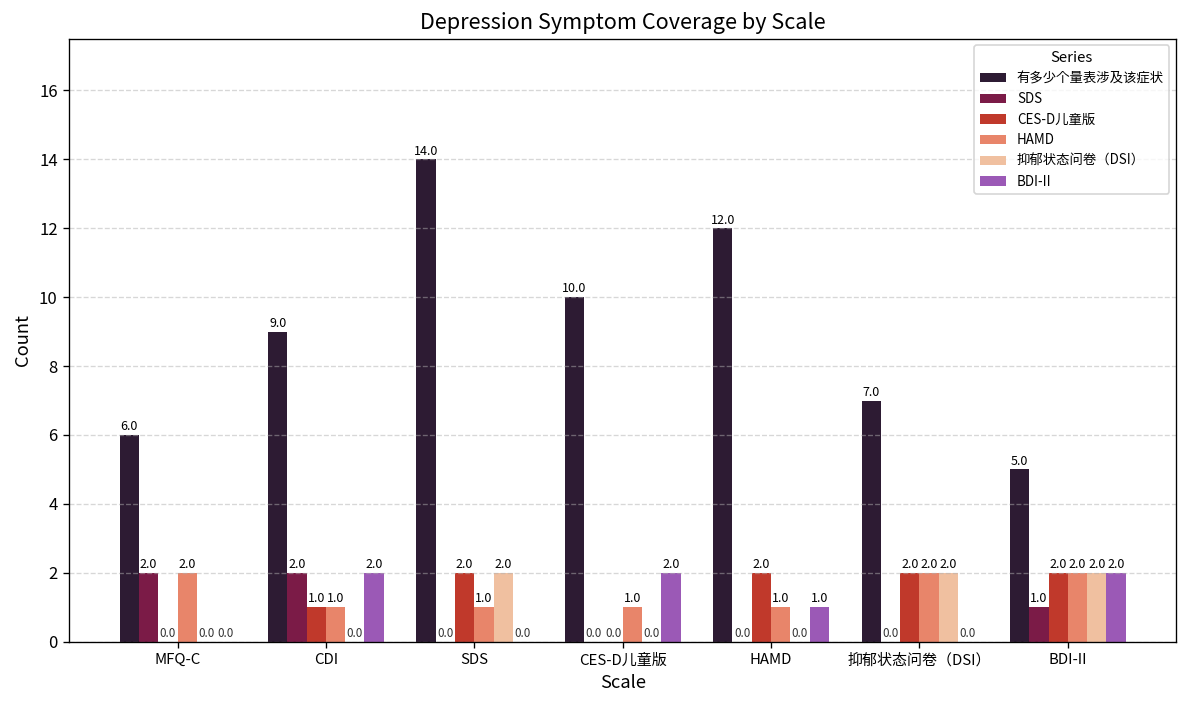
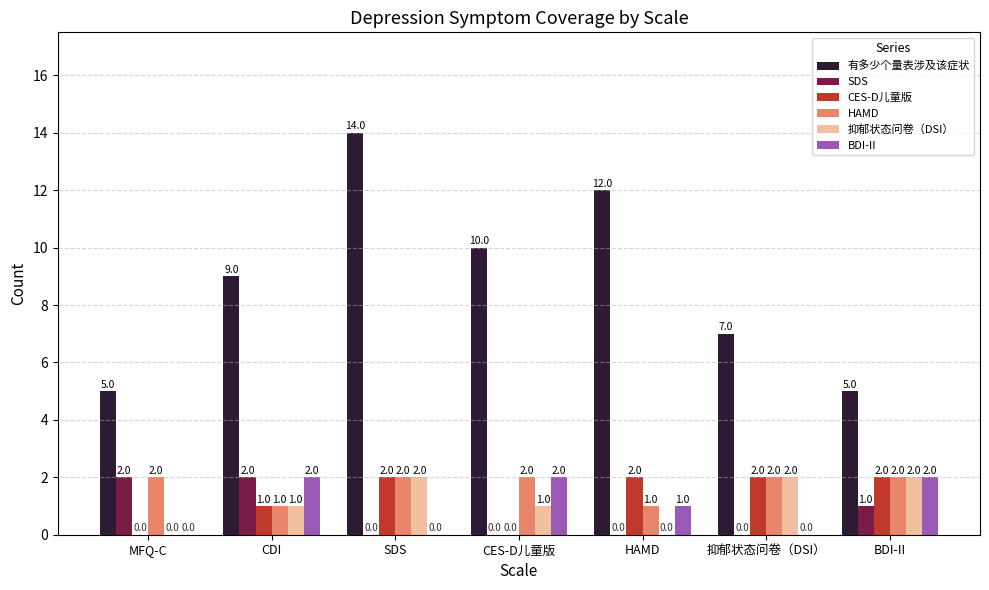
  {
    "有多少个量表涉及该症状": {
-     "MFQ-C": 6.0,
+     "MFQ-C": 5.0,
      "CDI": 9.0,
      "SDS": 14.0,
      "CES-D儿童版": 10.0,
      "HAMD": 12.0,
      "抑郁状态问卷（DSI）": 7.0,
      "BDI-II": 5.0
    },
    "SDS": {
      "MFQ-C": 2.0,
      "CDI": 2.0,
      "SDS": 0.0,
      "CES-D儿童版": 0.0,
      "HAMD": 0.0,
      "抑郁状态问卷（DSI）": 0.0,
      "BDI-II": 1.0
    },
    "CES-D儿童版": {
      "MFQ-C": 0.0,
      "CDI": 1.0,
      "SDS": 2.0,
      "CES-D儿童版": 0.0,
      "HAMD": 2.0,
      "抑郁状态问卷（DSI）": 2.0,
      "BDI-II": 2.0
    },
    "HAMD": {
      "MFQ-C": 2.0,
      "CDI": 1.0,
-     "SDS": 1.0,
-     "CES-D儿童版": 1.0,
+     "SDS": 2.0,
+     "CES-D儿童版": 2.0,
      "HAMD": 1.0,
      "抑郁状态问卷（DSI）": 2.0,
      "BDI-II": 2.0
    },
    "抑郁状态问卷（DSI）": {
      "MFQ-C": 0.0,
-     "CDI": 0.0,
+     "CDI": 1.0,
      "SDS": 2.0,
-     "CES-D儿童版": 0.0,
+     "CES-D儿童版": 1.0,
      "HAMD": 0.0,
      "抑郁状态问卷（DSI）": 2.0,
      "BDI-II": 2.0
    },
    "BDI-II": {
      "MFQ-C": 0.0,
      "CDI": 2.0,
      "SDS": 0.0,
      "CES-D儿童版": 2.0,
      "HAMD": 1.0,
      "抑郁状态问卷（DSI）": 0.0,
      "BDI-II": 2.0
    }
  }
